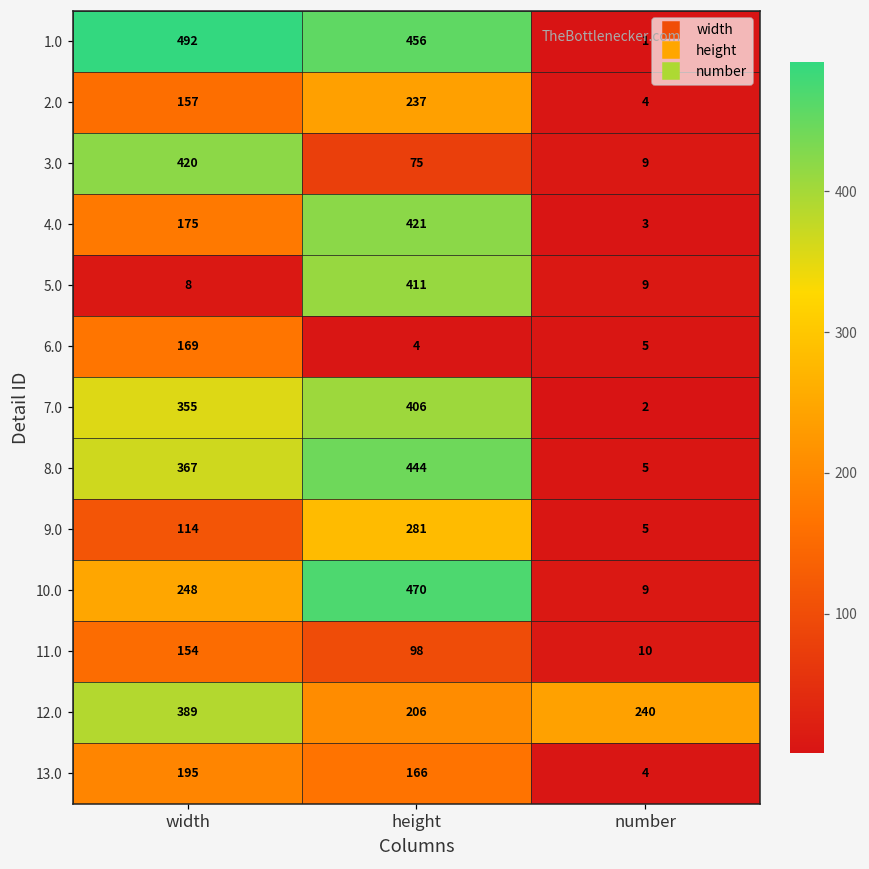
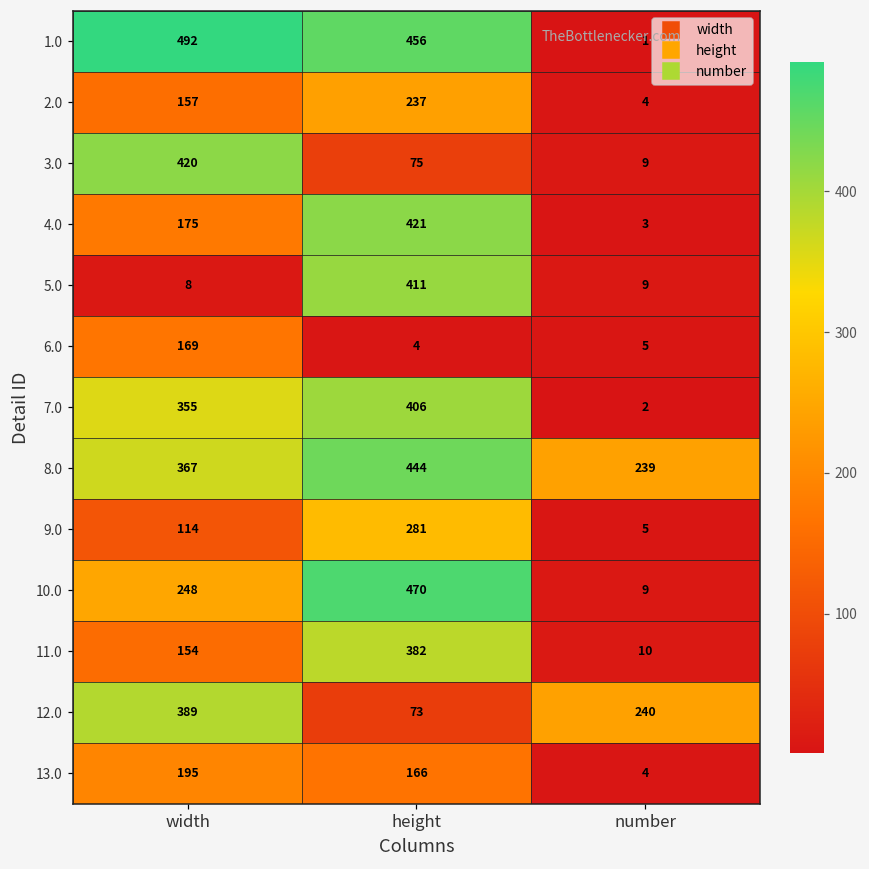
  {
    "1.0": {
      "width": 492,
      "height": 456,
      "number": 1
    },
    "2.0": {
      "width": 157,
      "height": 237,
      "number": 4
    },
    "3.0": {
      "width": 420,
      "height": 75,
      "number": 9
    },
    "4.0": {
      "width": 175,
      "height": 421,
      "number": 3
    },
    "5.0": {
      "width": 8,
      "height": 411,
      "number": 9
    },
    "6.0": {
      "width": 169,
      "height": 4,
      "number": 5
    },
    "7.0": {
      "width": 355,
      "height": 406,
      "number": 2
    },
    "8.0": {
      "width": 367,
      "height": 444,
-     "number": 5
+     "number": 239
    },
    "9.0": {
      "width": 114,
      "height": 281,
      "number": 5
    },
    "10.0": {
      "width": 248,
      "height": 470,
      "number": 9
    },
    "11.0": {
      "width": 154,
-     "height": 98,
+     "height": 382,
      "number": 10
    },
    "12.0": {
      "width": 389,
-     "height": 206,
+     "height": 73,
      "number": 240
    },
    "13.0": {
      "width": 195,
      "height": 166,
      "number": 4
    }
  }
